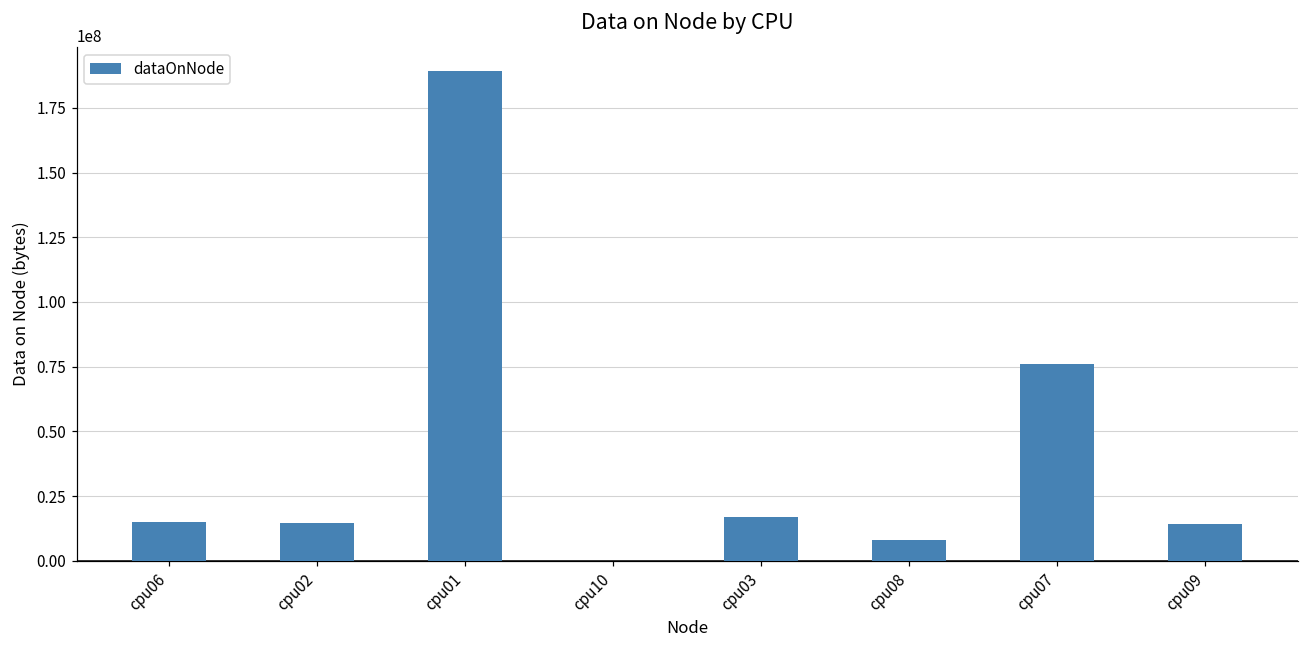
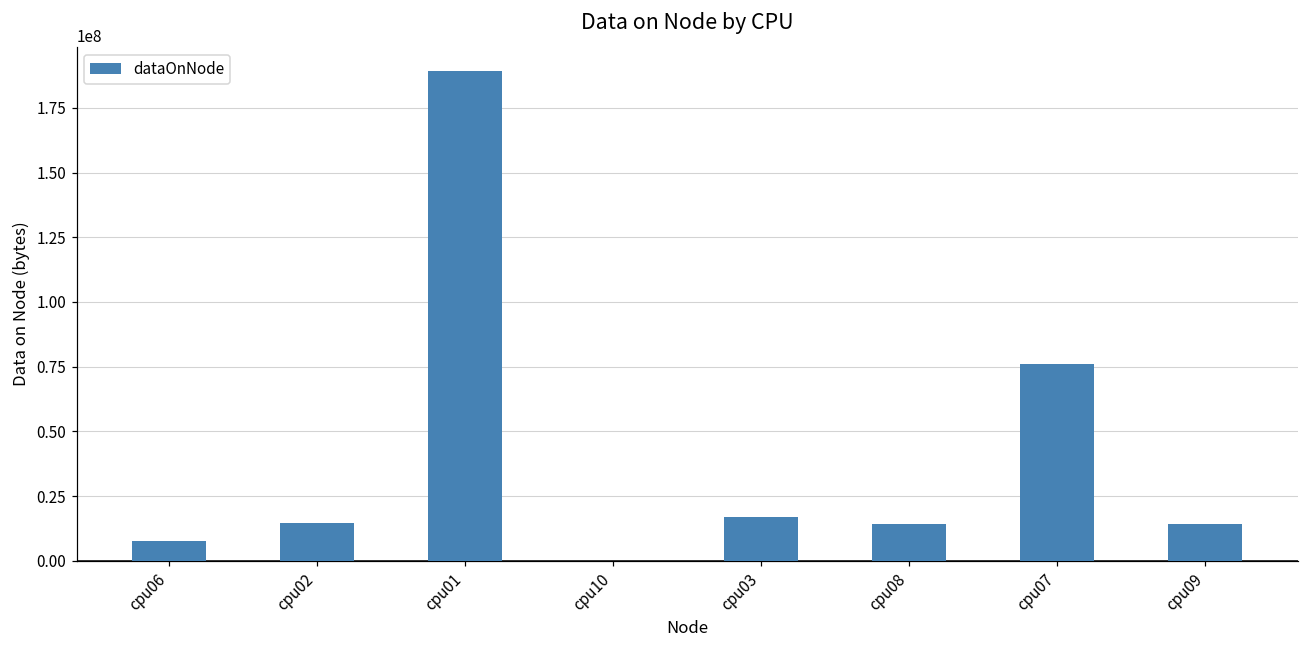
  {
-   "cpu06": 15000000,
+   "cpu06": 8000000,
    "cpu02": 15000000,
    "cpu01": 189000000,
    "cpu03": 17000000,
-   "cpu08": 8000000,
+   "cpu08": 14000000,
    "cpu07": 76000000,
    "cpu09": 14000000
  }
